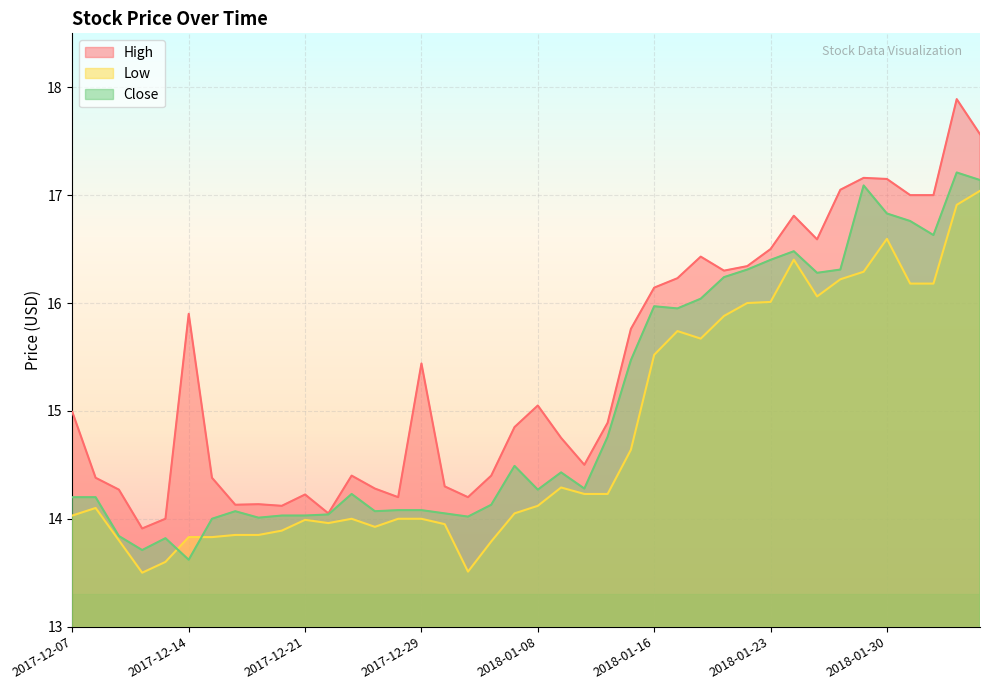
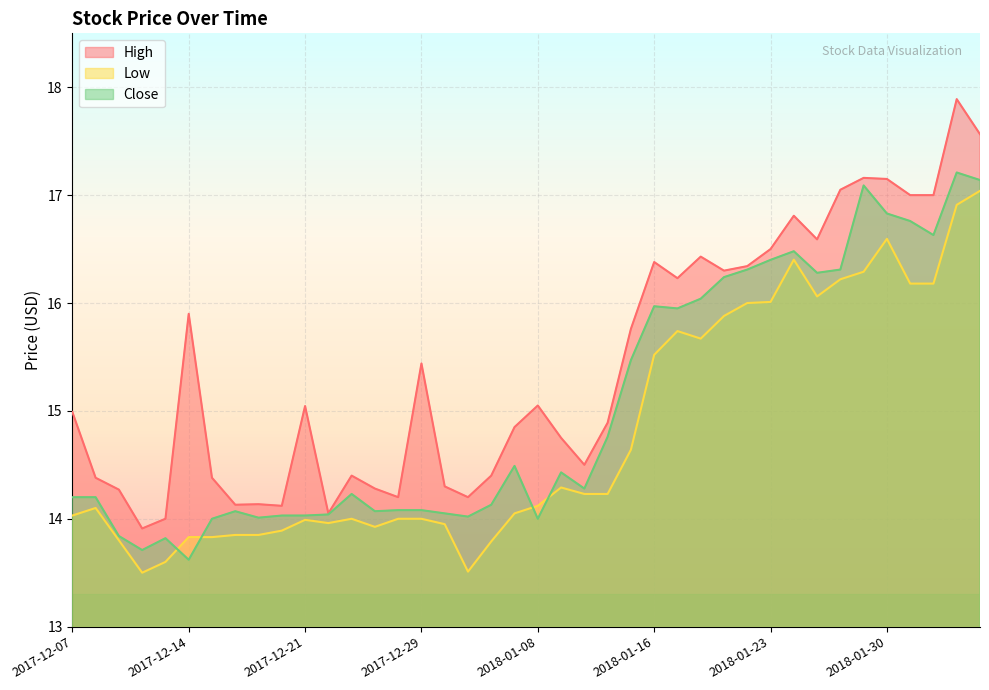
  {
    "High": {
      "2017-12-07": 14.99,
      "2017-12-14": 15.90,
-     "2017-12-21": 14.23,
+     "2017-12-21": 15.05,
      "2017-12-29": 15.44,
      "2018-01-08": 15.05,
-     "2018-01-16": 16.14,
+     "2018-01-16": 16.38,
      "2018-01-23": 16.50,
      "2018-01-30": 17.15
    },
    "Low": {
      "2017-12-07": 14.03,
      "2017-12-14": 13.83,
      "2017-12-21": 13.99,
      "2017-12-29": 14.00,
      "2018-01-08": 14.12,
      "2018-01-16": 15.52,
      "2018-01-23": 16.01,
      "2018-01-30": 16.59
    },
    "Close": {
      "2017-12-07": 14.20,
      "2017-12-14": 13.62,
      "2017-12-21": 14.03,
      "2017-12-29": 14.08,
-     "2018-01-08": 14.27,
+     "2018-01-08": 14.00,
      "2018-01-16": 15.97,
      "2018-01-23": 16.40,
      "2018-01-30": 16.83
    }
  }
